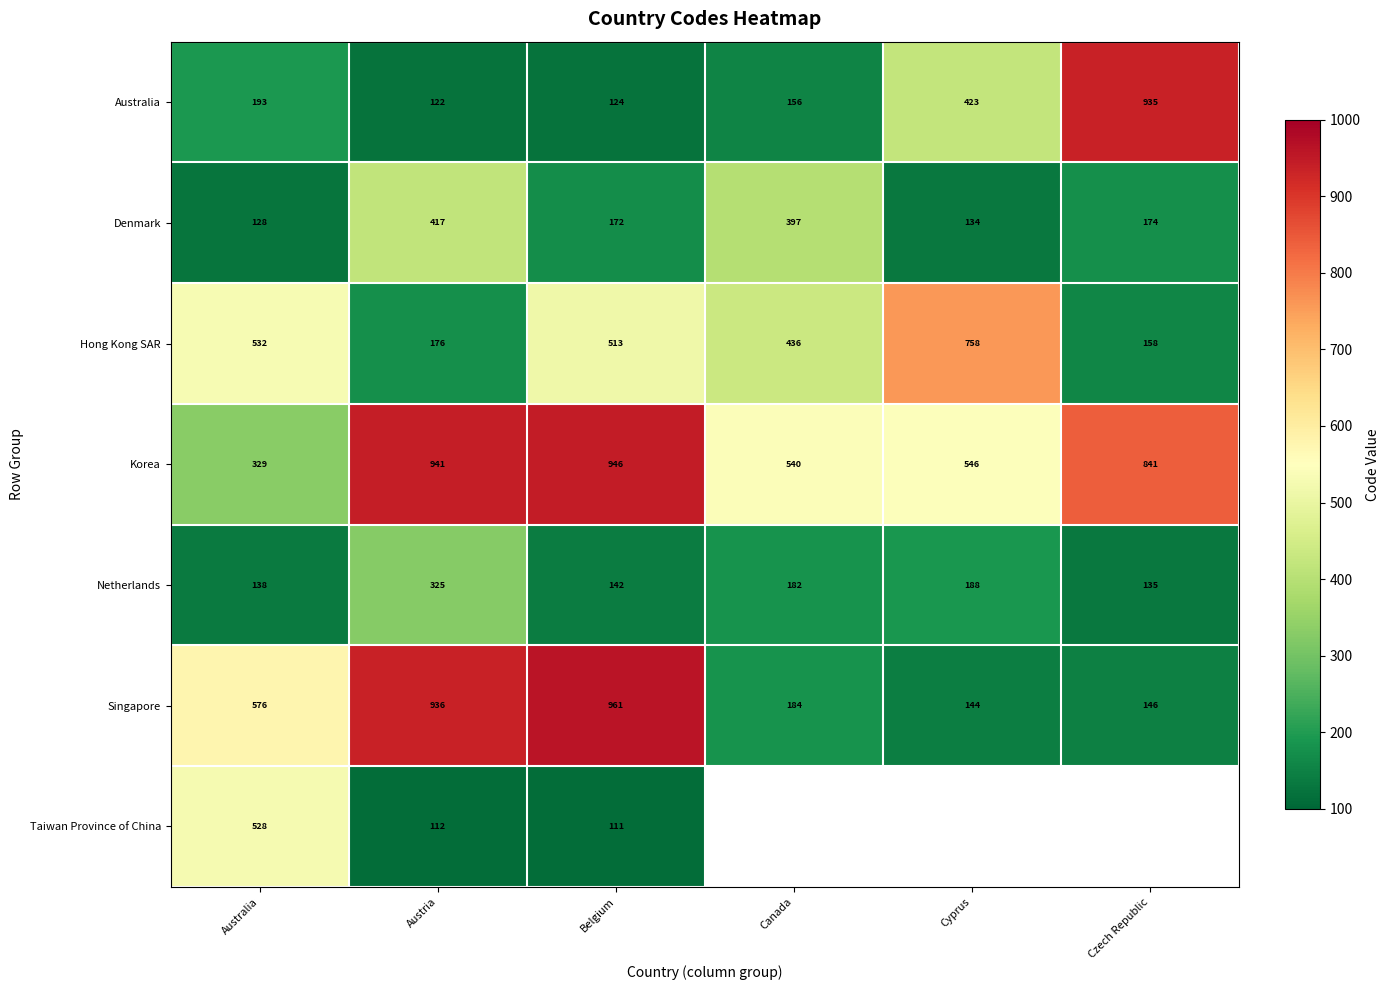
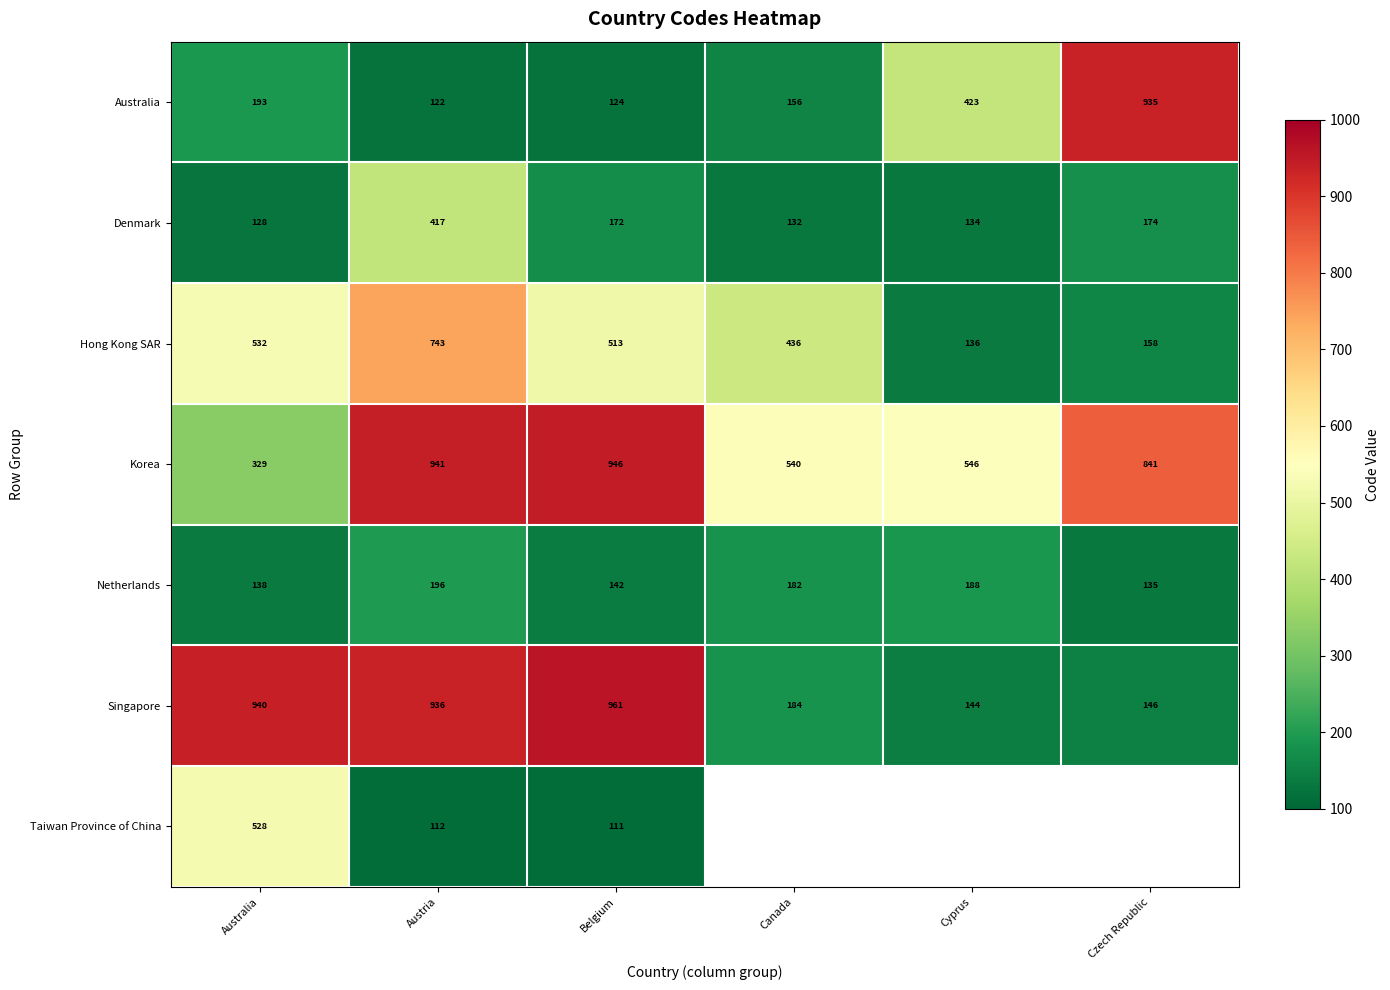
  {
    "Australia": {
      "Australia": 193,
      "Austria": 122,
      "Belgium": 124,
      "Canada": 156,
      "Cyprus": 423,
      "Czech Republic": 935
    },
    "Denmark": {
      "Australia": 128,
      "Austria": 417,
      "Belgium": 172,
-     "Canada": 397,
+     "Canada": 132,
      "Cyprus": 134,
      "Czech Republic": 174
    },
    "Hong Kong SAR": {
      "Australia": 532,
-     "Austria": 176,
+     "Austria": 743,
      "Belgium": 513,
      "Canada": 436,
-     "Cyprus": 758,
+     "Cyprus": 136,
      "Czech Republic": 158
    },
    "Korea": {
      "Australia": 329,
      "Austria": 941,
      "Belgium": 946,
      "Canada": 540,
      "Cyprus": 546,
      "Czech Republic": 841
    },
    "Netherlands": {
      "Australia": 138,
-     "Austria": 325,
+     "Austria": 196,
      "Belgium": 142,
      "Canada": 182,
      "Cyprus": 188,
      "Czech Republic": 135
    },
    "Singapore": {
-     "Australia": 576,
+     "Australia": 940,
      "Austria": 936,
      "Belgium": 961,
      "Canada": 184,
      "Cyprus": 144,
      "Czech Republic": 146
    },
    "Taiwan Province of China": {
      "Australia": 528,
      "Austria": 112,
      "Belgium": 111
    }
  }
